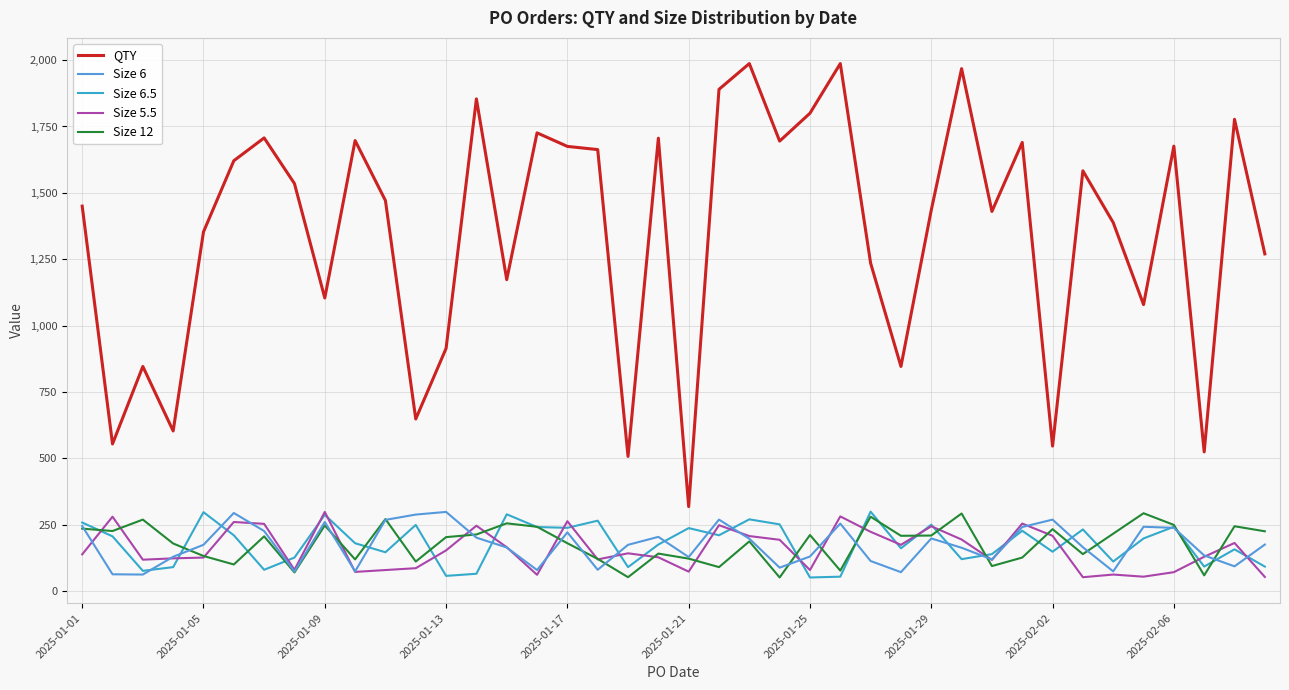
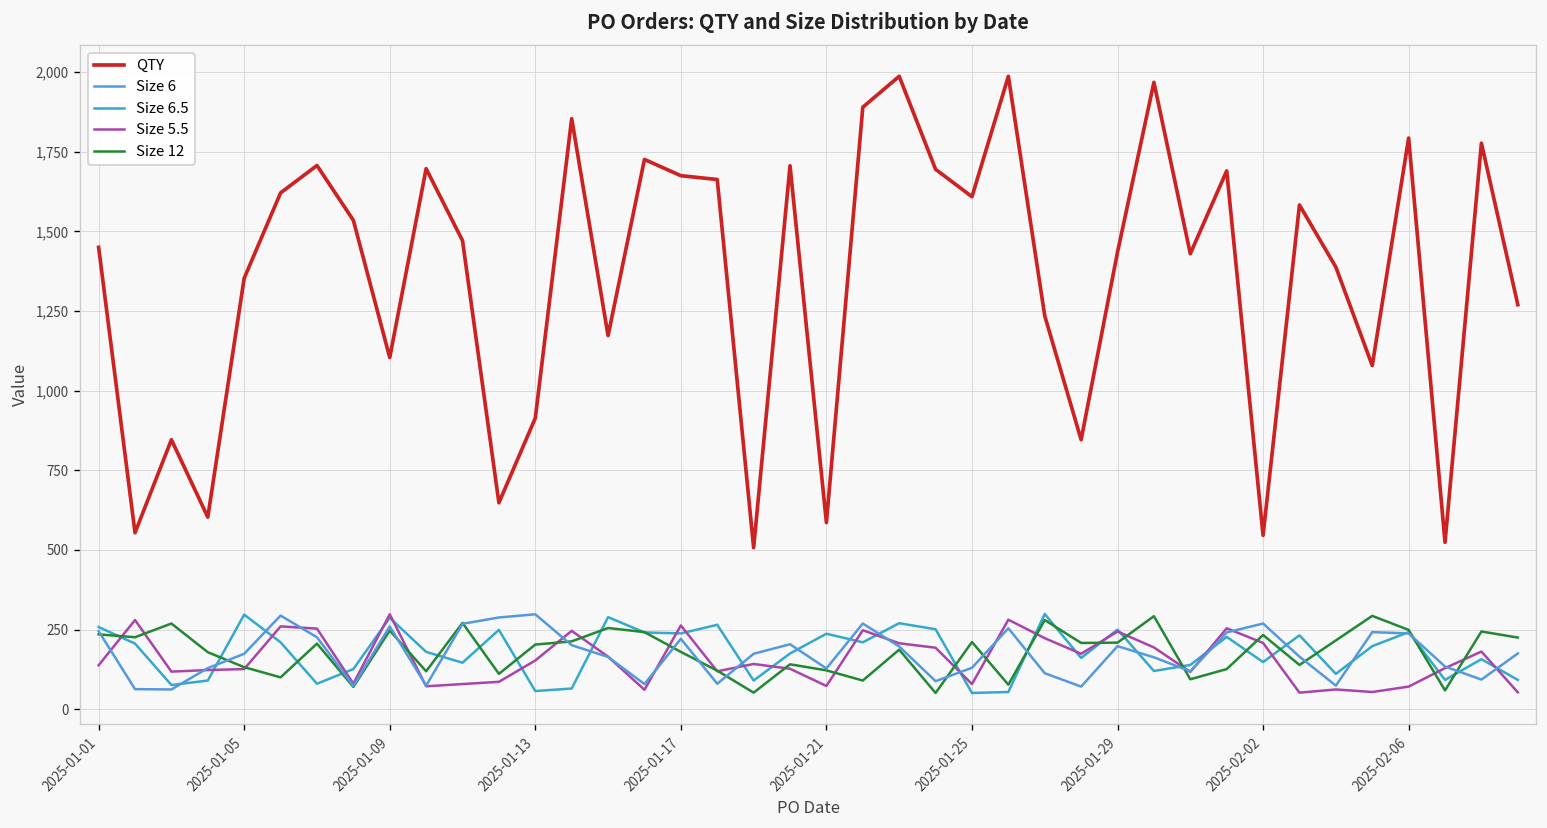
  {
    "QTY": {
      "2025-01-01": "1,450",
      "2025-01-05": "1,350",
      "2025-01-09": "1,100",
      "2025-01-13": "910",
      "2025-01-17": "1,680",
-     "2025-01-21": "320",
-     "2025-01-25": "1,800",
+     "2025-01-21": "590",
+     "2025-01-25": "1,610",
      "2025-01-29": "1,440",
      "2025-02-02": "550",
-     "2025-02-06": "1,680"
+     "2025-02-06": "1,790"
    },
    "Size 5.5": {
      "2025-01-01": "140",
      "2025-01-09": "300",
      "2025-01-13": "150",
      "2025-01-17": "260",
      "2025-01-21": "70",
      "2025-01-25": "80",
      "2025-02-02": "210",
      "2025-02-06": "70"
    },
    "Size 12": {
      "2025-01-01": "240",
      "2025-01-09": "250",
      "2025-01-13": "200",
      "2025-01-17": "180",
      "2025-01-25": "210",
      "2025-01-29": "210",
      "2025-02-02": "230"
    }
  }
